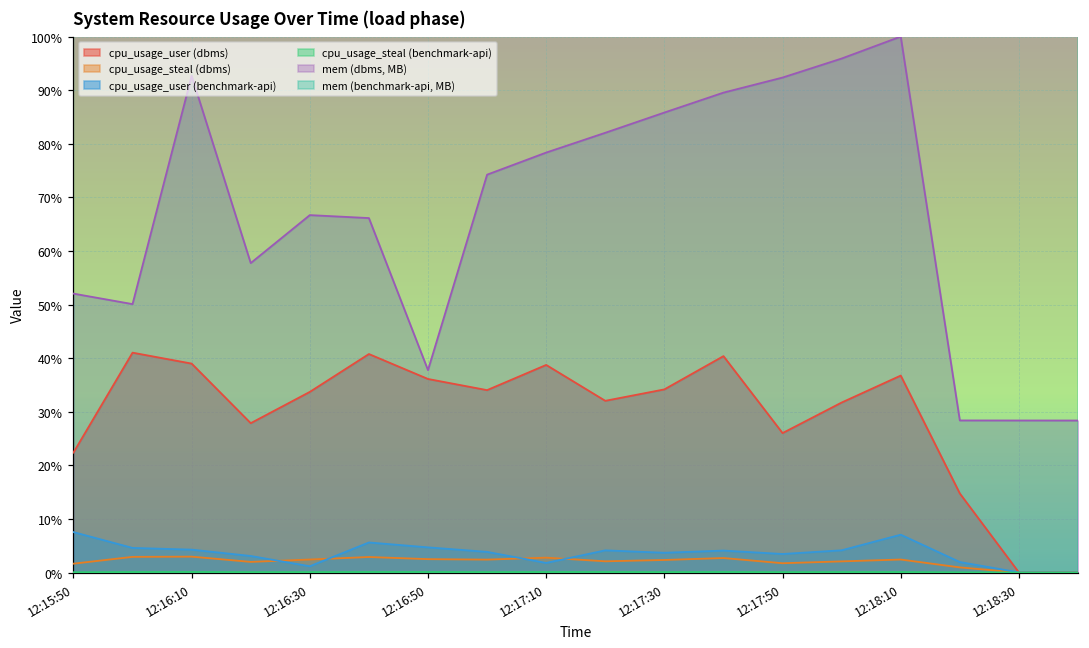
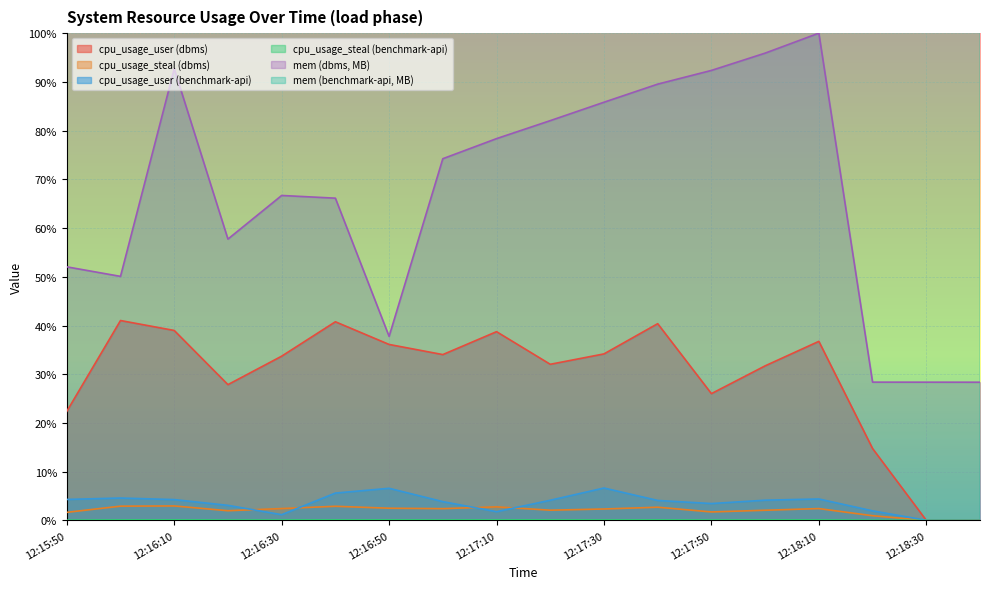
  {
    "cpu_usage_user (benchmark-api)": {
-     "12:15:50": "8%",
+     "12:15:50": "4%",
      "12:16:10": "4%",
      "12:16:30": "1%",
-     "12:16:50": "5%",
+     "12:16:50": "7%",
      "12:17:10": "2%",
-     "12:17:30": "4%",
+     "12:17:30": "7%",
      "12:17:50": "3%",
-     "12:18:10": "7%"
+     "12:18:10": "4%"
    },
    "mem (dbms, MB)": {
      "12:15:50": "52%",
      "12:16:30": "67%",
      "12:16:50": "38%",
      "12:17:10": "78%",
      "12:17:30": "86%",
      "12:17:50": "92%",
      "12:18:10": "100%",
      "12:18:30": "28%"
    }
  }
